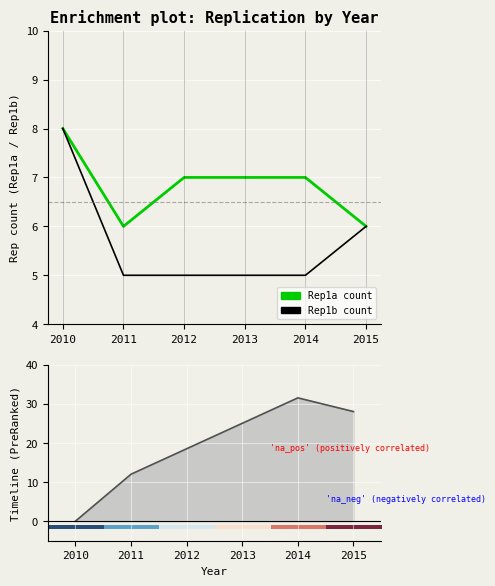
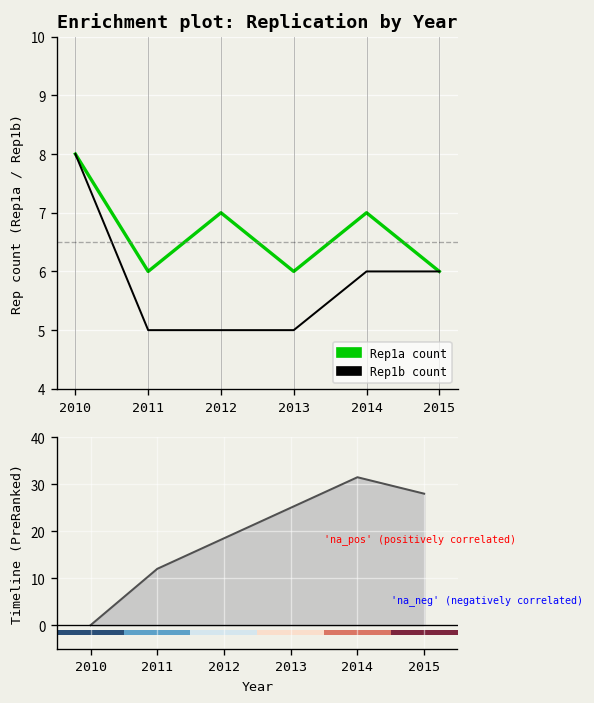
  {
    "Enrichment plot: Replication by Year": {
      "Rep1a count": {
        "2011": 6,
        "2012": 7,
-       "2013": 7,
+       "2013": 6,
        "2014": 7
      },
      "Rep1b count": {
        "2011": 5,
        "2012": 5,
        "2013": 5,
-       "2014": 5
+       "2014": 6
      }
    }
  }
